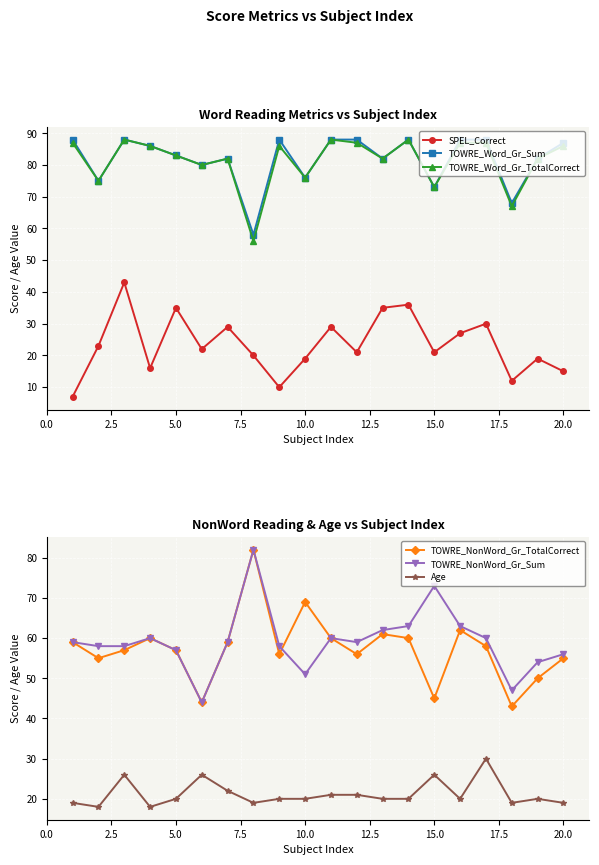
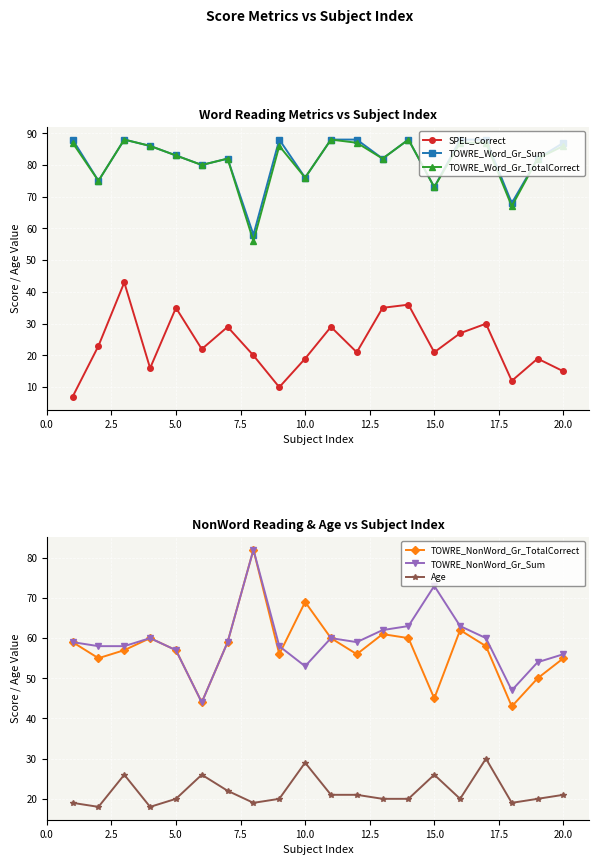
  {
    "Word Reading Metrics vs Subject Index": {
      "SPEL_Correct": {
        "5.0": 35,
        "10.0": 19,
        "15.0": 21,
        "20.0": 15
      }
    },
    "NonWord Reading & Age vs Subject Index": {
      "TOWRE_NonWord_Gr_TotalCorrect": {
        "10.0": 69,
        "15.0": 45,
        "20.0": 55
      },
      "TOWRE_NonWord_Gr_Sum": {
-       "10.0": 51,
+       "10.0": 53,
        "20.0": 56
      },
      "Age": {
        "5.0": 20,
-       "10.0": 20,
+       "10.0": 29,
        "15.0": 26,
-       "20.0": 19
+       "20.0": 21
      }
    }
  }
